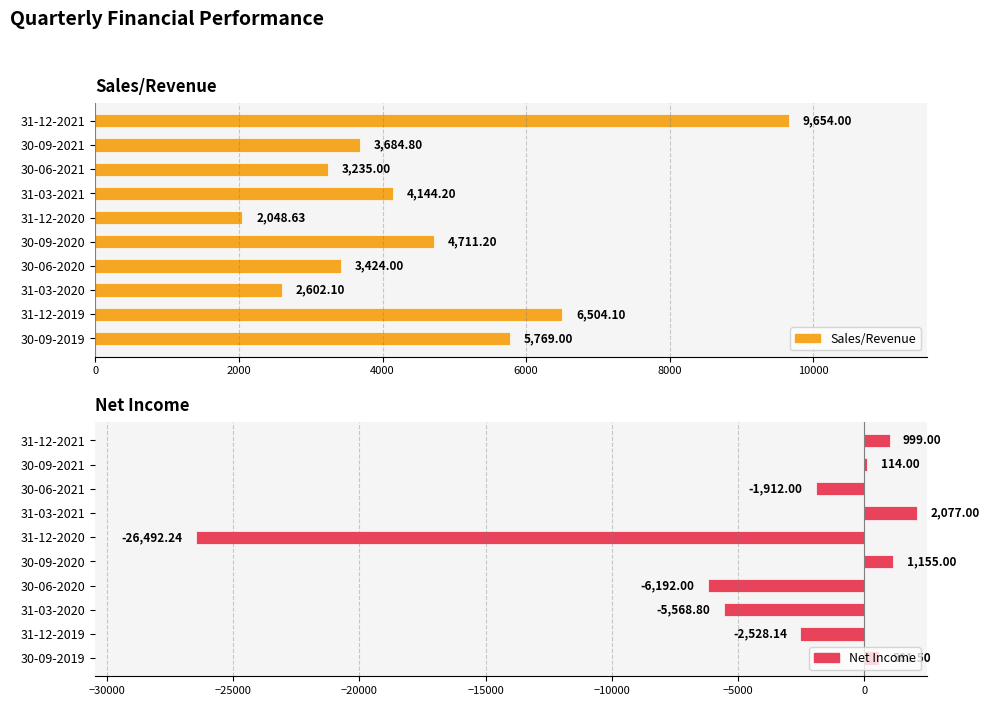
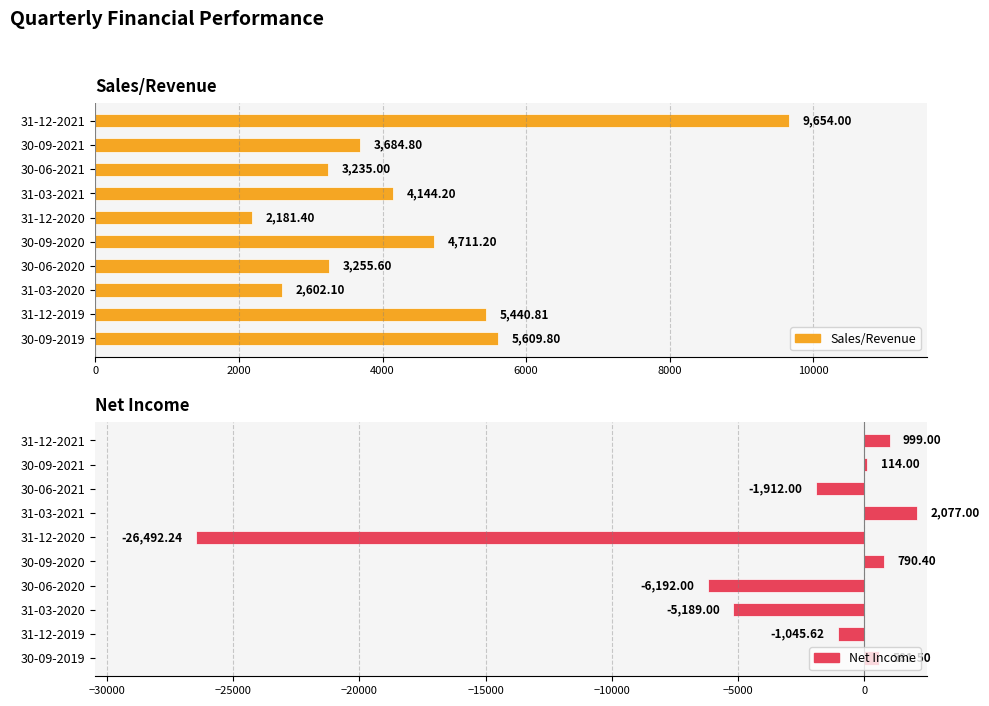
  {
    "Sales/Revenue": {
      "31-12-2021": "9,654.00",
      "30-09-2021": "3,684.80",
      "30-06-2021": "3,235.00",
      "31-03-2021": "4,144.20",
-     "31-12-2020": "2,048.63",
+     "31-12-2020": "2,181.40",
      "30-09-2020": "4,711.20",
-     "30-06-2020": "3,424.00",
+     "30-06-2020": "3,255.60",
      "31-03-2020": "2,602.10",
-     "31-12-2019": "6,504.10",
-     "30-09-2019": "5,769.00"
+     "31-12-2019": "5,440.81",
+     "30-09-2019": "5,609.80"
    },
    "Net Income": {
      "31-12-2021": "999.00",
      "30-09-2021": "114.00",
      "30-06-2021": "-1,912.00",
      "31-03-2021": "2,077.00",
      "31-12-2020": "-26,492.24",
-     "30-09-2020": "1,155.00",
+     "30-09-2020": "790.40",
      "30-06-2020": "-6,192.00",
-     "31-03-2020": "-5,568.80",
-     "31-12-2019": "-2,528.14"
+     "31-03-2020": "-5,189.00",
+     "31-12-2019": "-1,045.62"
    }
  }
